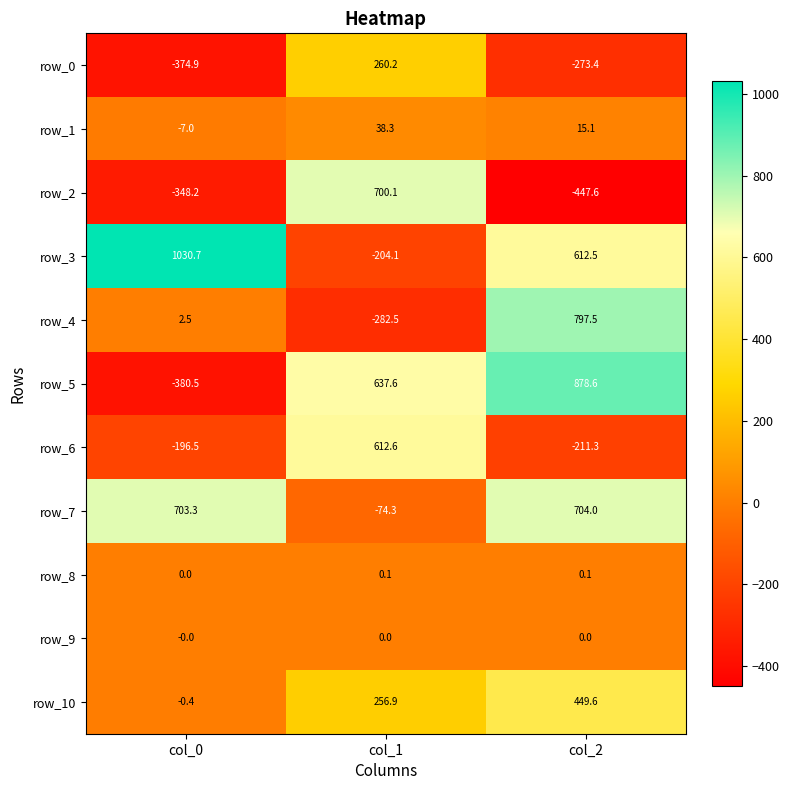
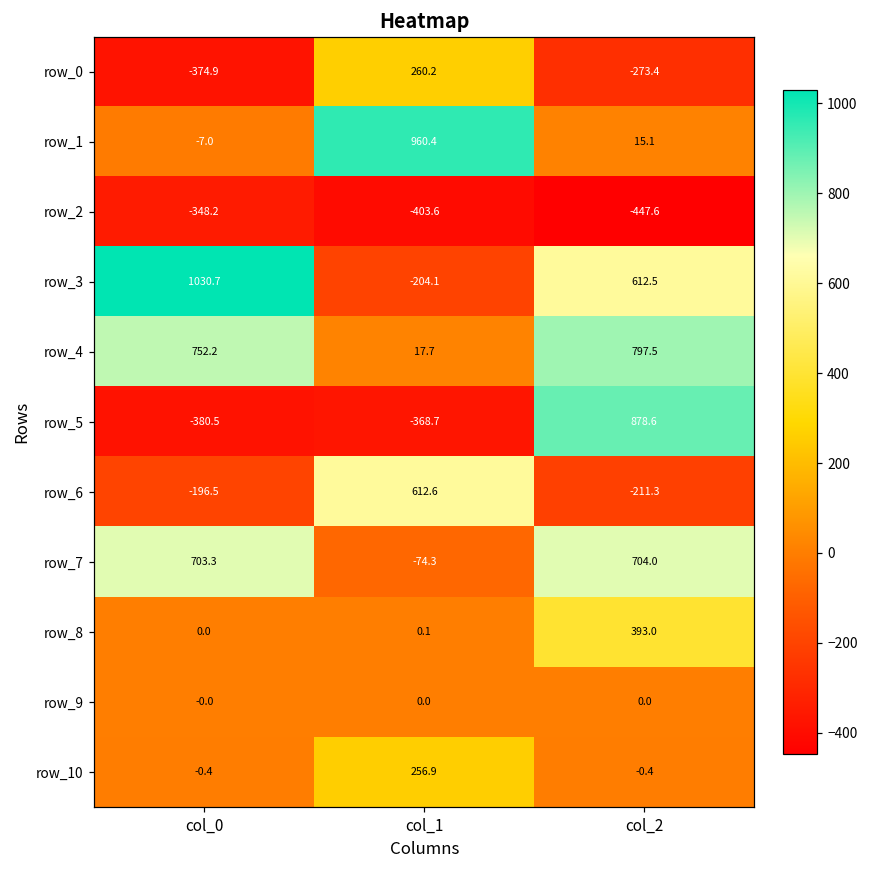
  {
    "row_0": {
      "col_0": -374.9,
      "col_1": 260.2,
      "col_2": -273.4
    },
    "row_1": {
      "col_0": -7.0,
-     "col_1": 38.3,
+     "col_1": 960.4,
      "col_2": 15.1
    },
    "row_2": {
      "col_0": -348.2,
-     "col_1": 700.1,
+     "col_1": -403.6,
      "col_2": -447.6
    },
    "row_3": {
      "col_0": 1030.7,
      "col_1": -204.1,
      "col_2": 612.5
    },
    "row_4": {
-     "col_0": 2.5,
-     "col_1": -282.5,
+     "col_0": 752.2,
+     "col_1": 17.7,
      "col_2": 797.5
    },
    "row_5": {
      "col_0": -380.5,
-     "col_1": 637.6,
+     "col_1": -368.7,
      "col_2": 878.6
    },
    "row_6": {
      "col_0": -196.5,
      "col_1": 612.6,
      "col_2": -211.3
    },
    "row_7": {
      "col_0": 703.3,
      "col_1": -74.3,
      "col_2": 704.0
    },
    "row_8": {
      "col_0": 0.0,
      "col_1": 0.1,
-     "col_2": 0.1
+     "col_2": 393.0
    },
    "row_9": {
      "col_0": -0.0,
      "col_1": 0.0,
      "col_2": 0.0
    },
    "row_10": {
      "col_0": -0.4,
      "col_1": 256.9,
-     "col_2": 449.6
+     "col_2": -0.4
    }
  }
